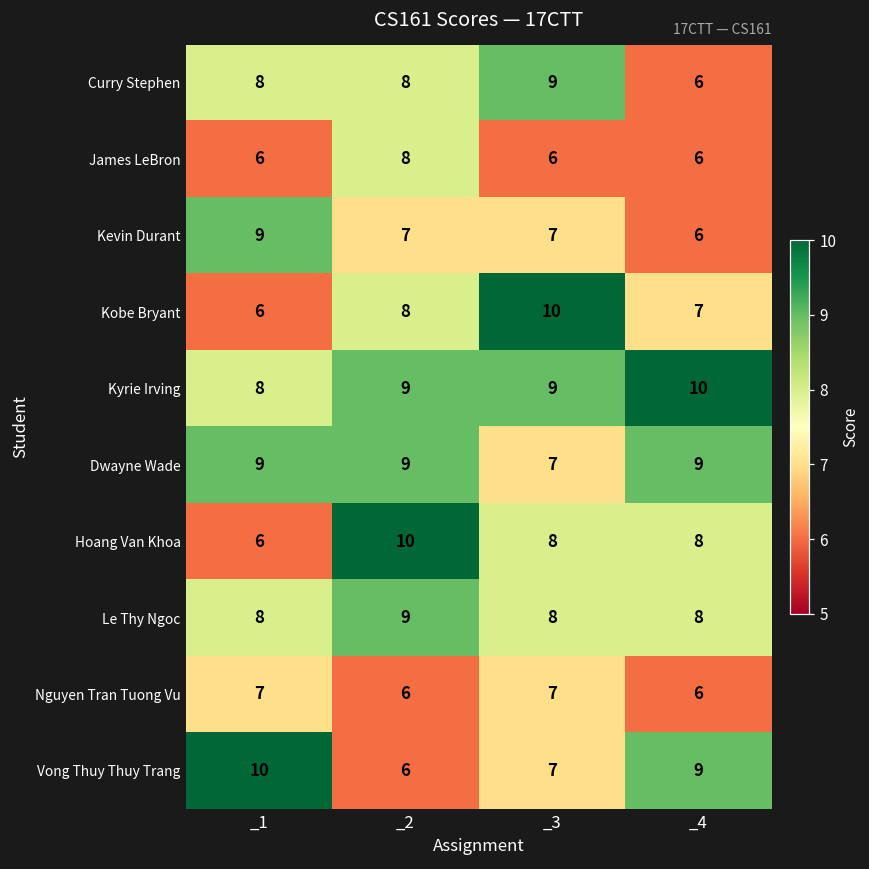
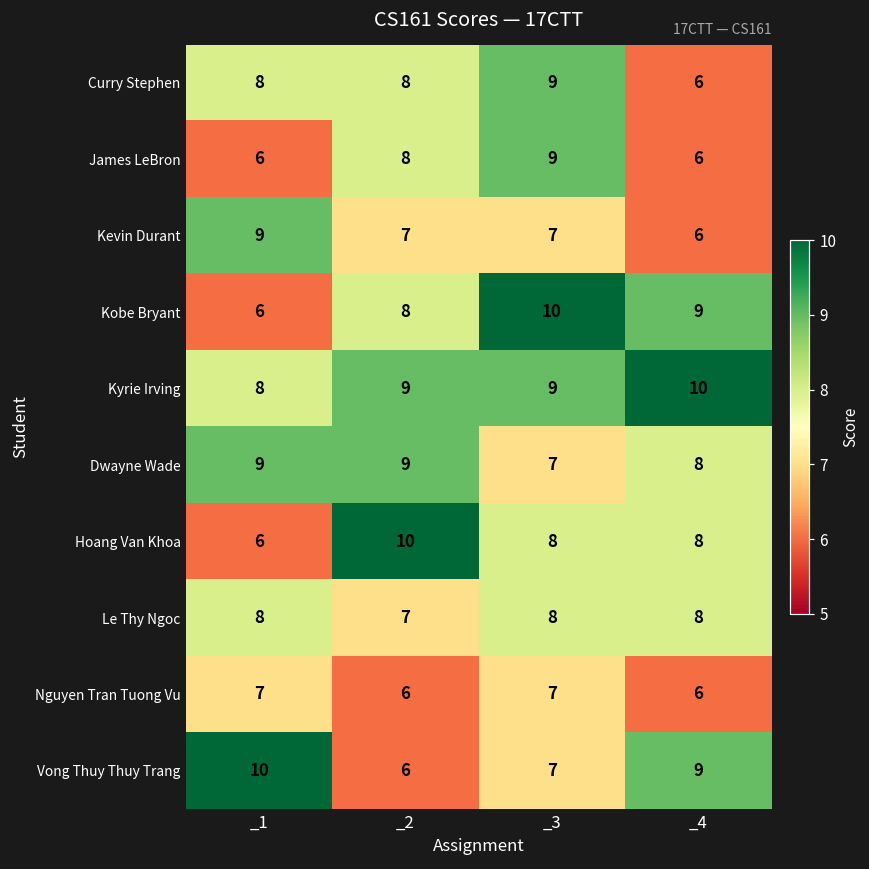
  {
    "Curry Stephen": {
      "_1": 8,
      "_2": 8,
      "_3": 9,
      "_4": 6
    },
    "James LeBron": {
      "_1": 6,
      "_2": 8,
-     "_3": 6,
+     "_3": 9,
      "_4": 6
    },
    "Kevin Durant": {
      "_1": 9,
      "_2": 7,
      "_3": 7,
      "_4": 6
    },
    "Kobe Bryant": {
      "_1": 6,
      "_2": 8,
      "_3": 10,
-     "_4": 7
+     "_4": 9
    },
    "Kyrie Irving": {
      "_1": 8,
      "_2": 9,
      "_3": 9,
      "_4": 10
    },
    "Dwayne Wade": {
      "_1": 9,
      "_2": 9,
      "_3": 7,
-     "_4": 9
+     "_4": 8
    },
    "Hoang Van Khoa": {
      "_1": 6,
      "_2": 10,
      "_3": 8,
      "_4": 8
    },
    "Le Thy Ngoc": {
      "_1": 8,
-     "_2": 9,
+     "_2": 7,
      "_3": 8,
      "_4": 8
    },
    "Nguyen Tran Tuong Vu": {
      "_1": 7,
      "_2": 6,
      "_3": 7,
      "_4": 6
    },
    "Vong Thuy Thuy Trang": {
      "_1": 10,
      "_2": 6,
      "_3": 7,
      "_4": 9
    }
  }
